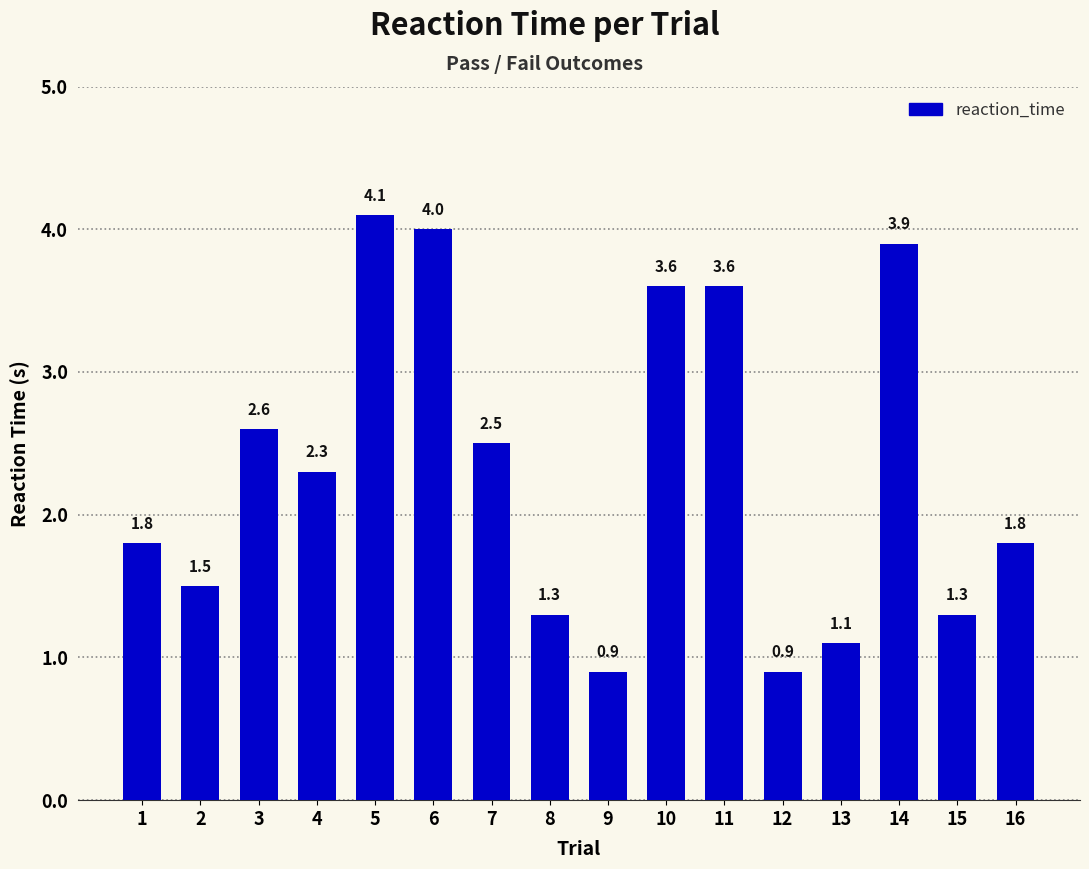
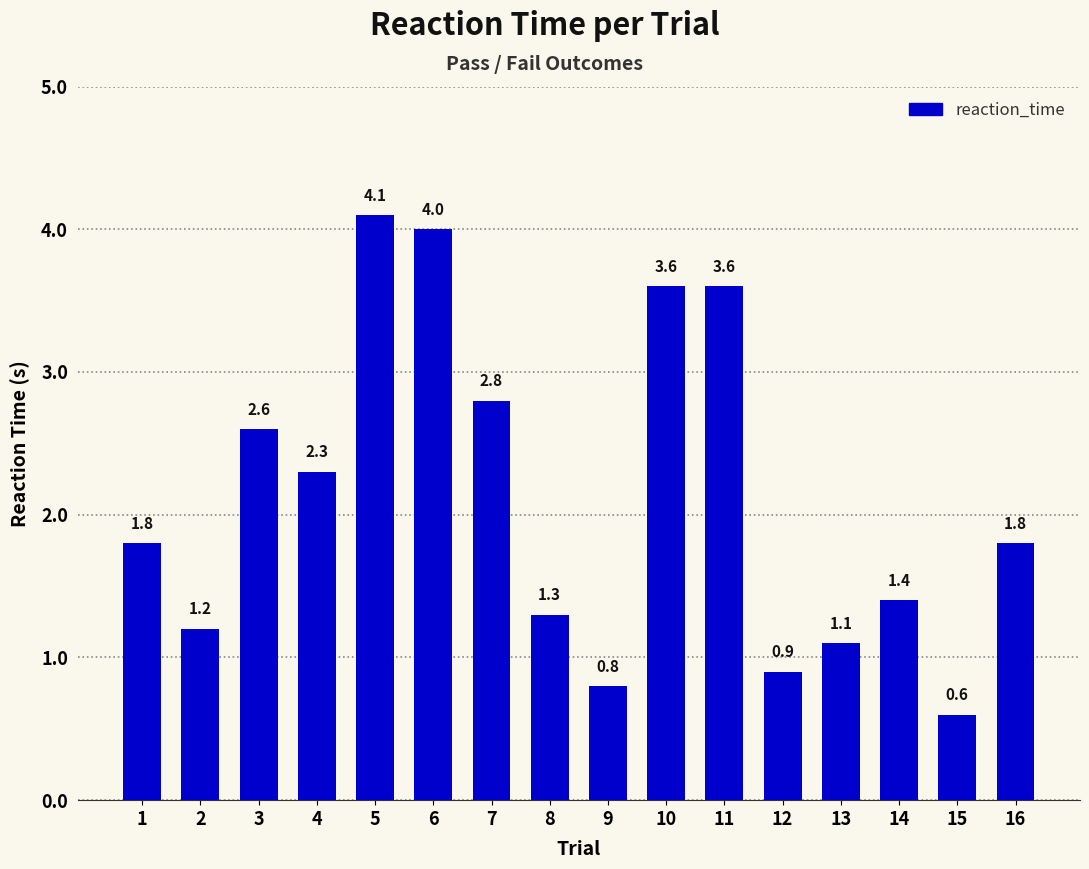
  {
    "1": 1.8,
-   "2": 1.5,
+   "2": 1.2,
    "3": 2.6,
    "4": 2.3,
    "5": 4.1,
    "6": 4.0,
-   "7": 2.5,
+   "7": 2.8,
    "8": 1.3,
-   "9": 0.9,
+   "9": 0.8,
    "10": 3.6,
    "11": 3.6,
    "12": 0.9,
    "13": 1.1,
-   "14": 3.9,
-   "15": 1.3,
+   "14": 1.4,
+   "15": 0.6,
    "16": 1.8
  }
